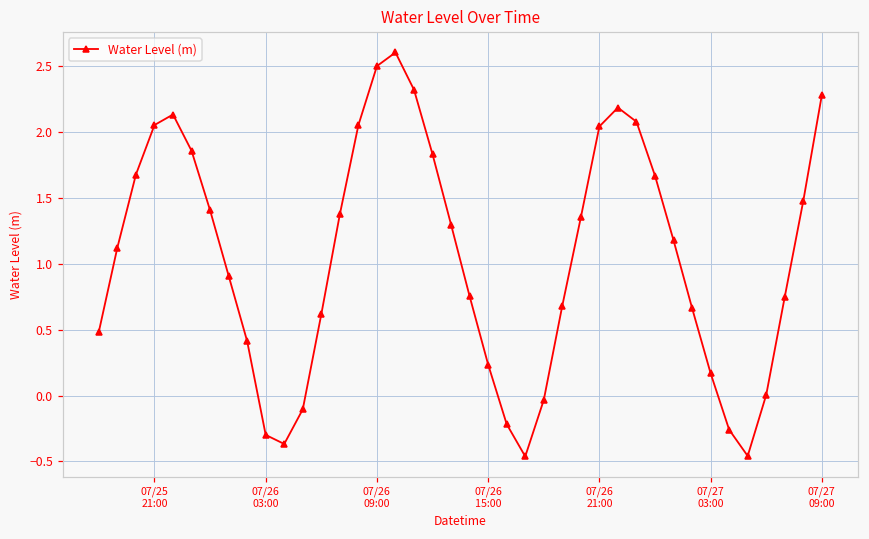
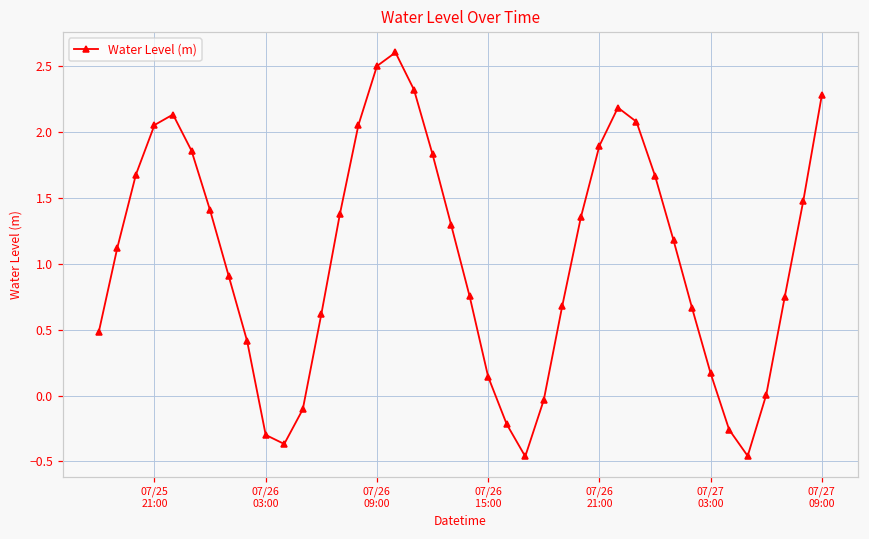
  {
    "07/25 21:00": 2.05,
    "07/26 03:00": -0.30,
    "07/26 09:00": 2.50,
-   "07/26 15:00": 0.23,
-   "07/26 21:00": 2.04,
+   "07/26 15:00": 0.14,
+   "07/26 21:00": 1.89,
    "07/27 03:00": 0.17,
    "07/27 09:00": 2.28
  }
